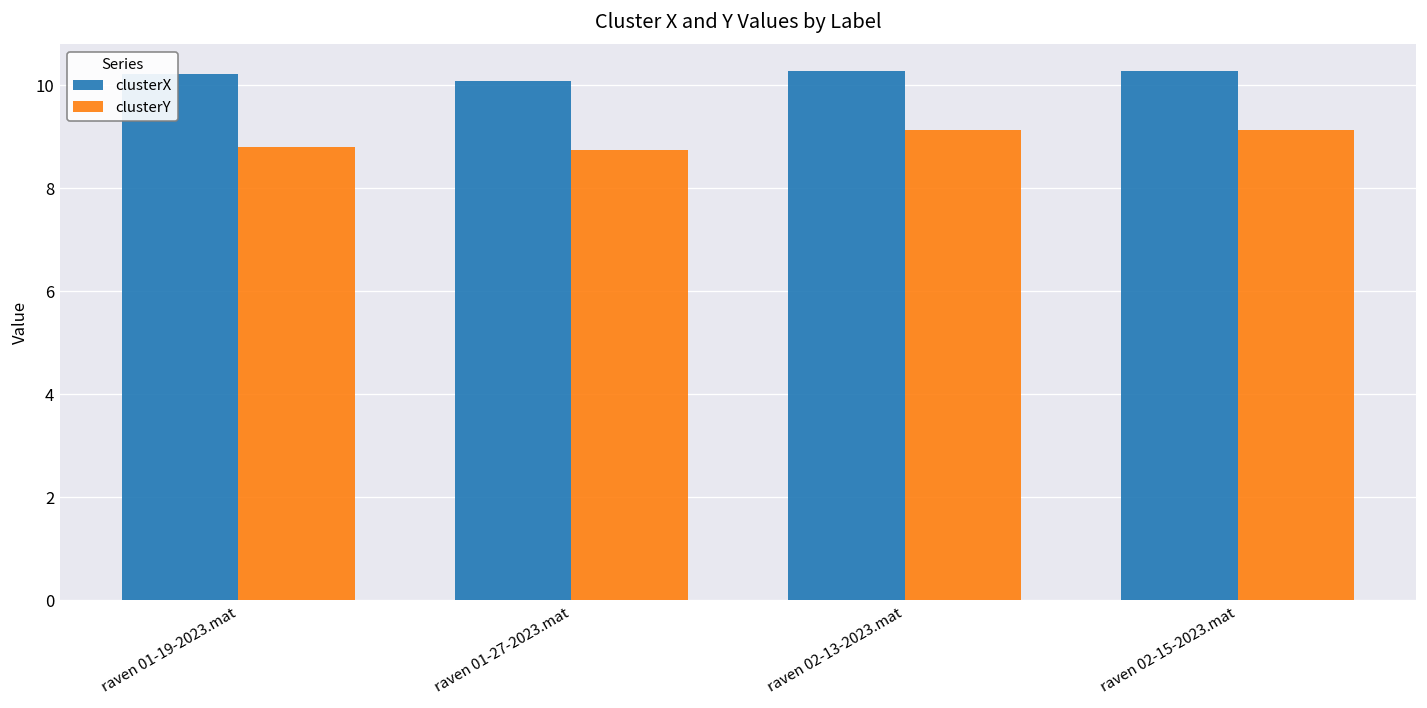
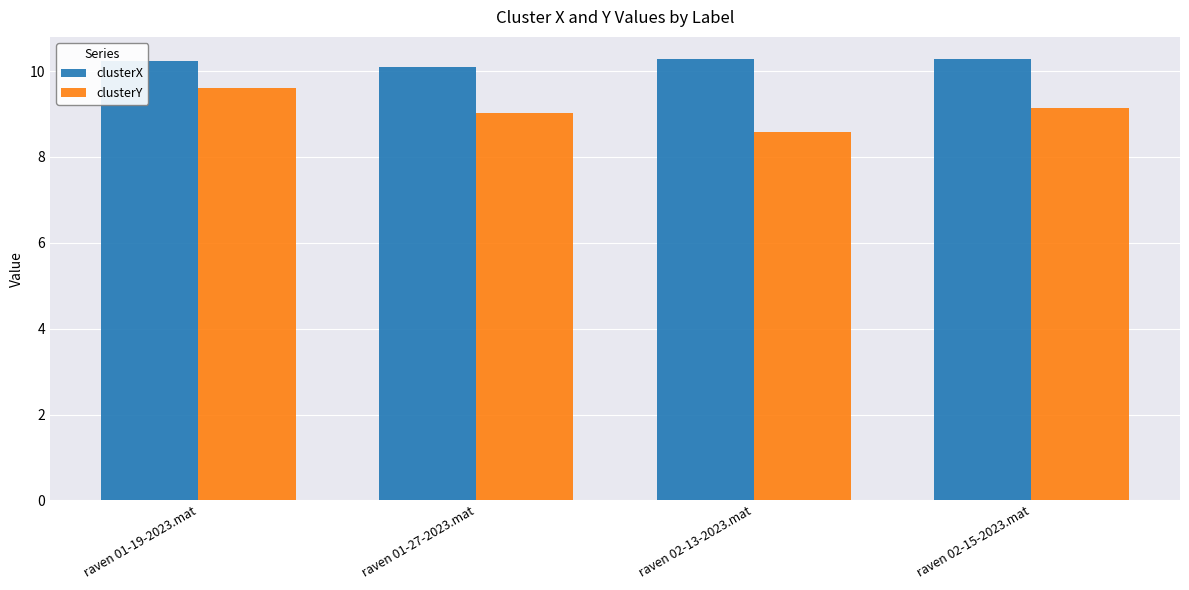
  {
    "clusterX": {
      "raven 01-19-2023.mat": 10.2,
      "raven 01-27-2023.mat": 10.1,
      "raven 02-13-2023.mat": 10.3,
      "raven 02-15-2023.mat": 10.3
    },
    "clusterY": {
-     "raven 01-19-2023.mat": 8.8,
-     "raven 01-27-2023.mat": 8.7,
-     "raven 02-13-2023.mat": 9.1,
+     "raven 01-19-2023.mat": 9.6,
+     "raven 01-27-2023.mat": 9.0,
+     "raven 02-13-2023.mat": 8.6,
      "raven 02-15-2023.mat": 9.1
    }
  }
